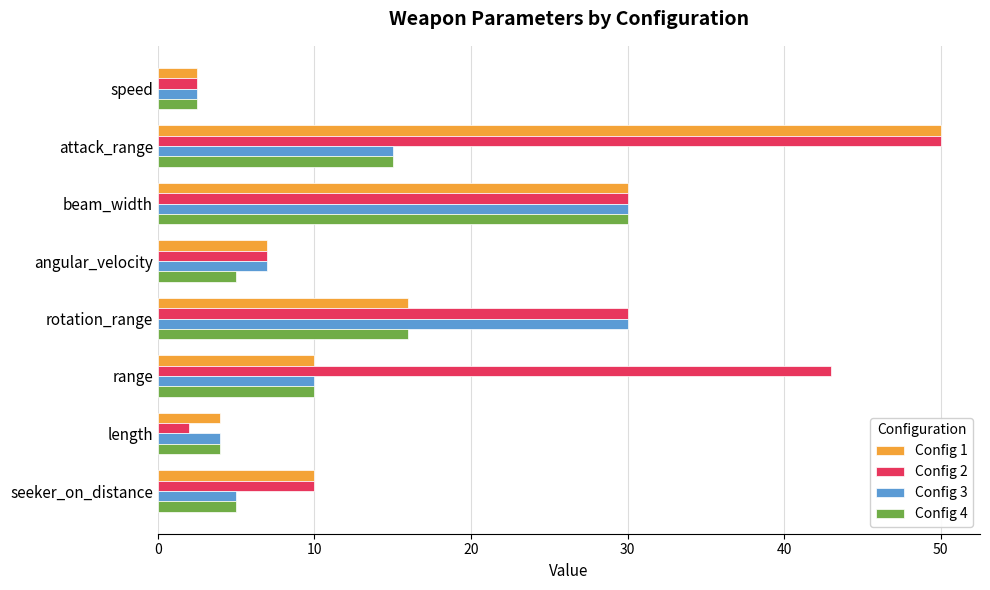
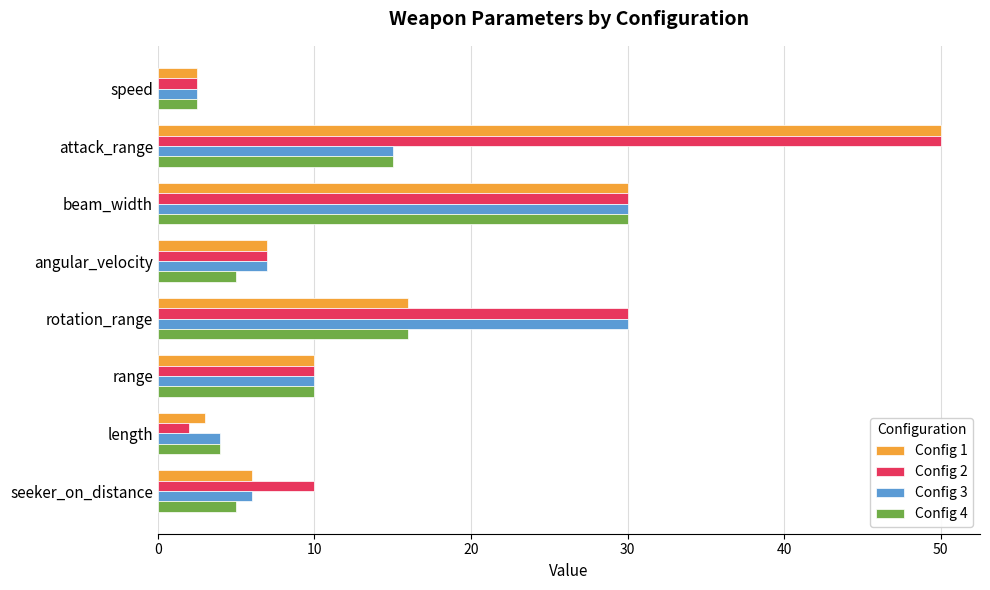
  {
    "Config 1": {
      "speed": 2.5,
      "attack_range": 50,
      "beam_width": 30,
      "angular_velocity": 7,
      "rotation_range": 16,
      "range": 10,
-     "length": 4,
-     "seeker_on_distance": 10
+     "length": 3,
+     "seeker_on_distance": 6
    },
    "Config 2": {
      "speed": 2.5,
      "attack_range": 50,
      "beam_width": 30,
      "angular_velocity": 7,
      "rotation_range": 30,
-     "range": 43,
+     "range": 10,
      "length": 2,
      "seeker_on_distance": 10
    },
    "Config 3": {
      "speed": 2.5,
      "attack_range": 15,
      "beam_width": 30,
      "angular_velocity": 7,
      "rotation_range": 30,
      "range": 10,
      "length": 4,
-     "seeker_on_distance": 5
+     "seeker_on_distance": 6
    },
    "Config 4": {
      "speed": 2.5,
      "attack_range": 15,
      "beam_width": 30,
      "angular_velocity": 5,
      "rotation_range": 16,
      "range": 10,
      "length": 4,
      "seeker_on_distance": 5
    }
  }
